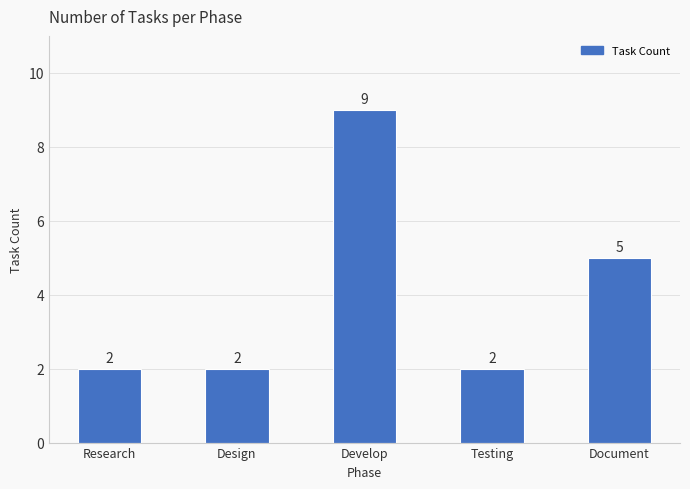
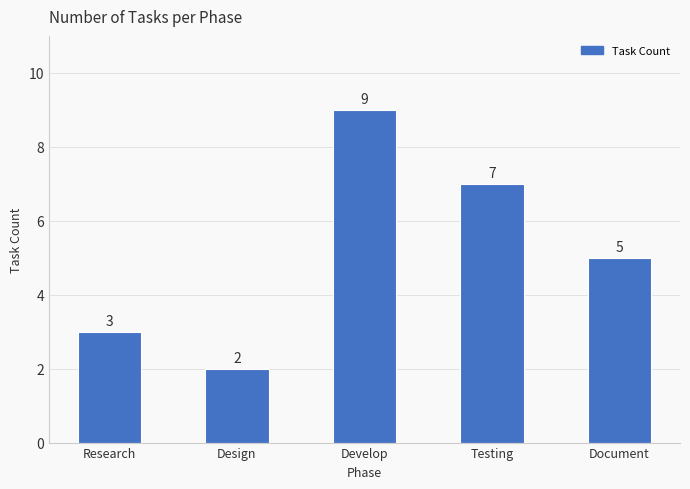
  {
-   "Research": 2,
+   "Research": 3,
    "Design": 2,
    "Develop": 9,
-   "Testing": 2,
+   "Testing": 7,
    "Document": 5
  }
